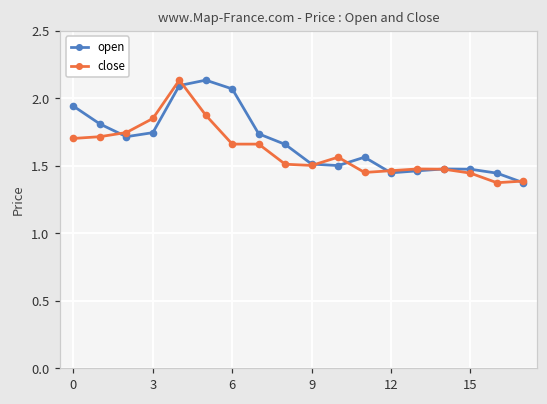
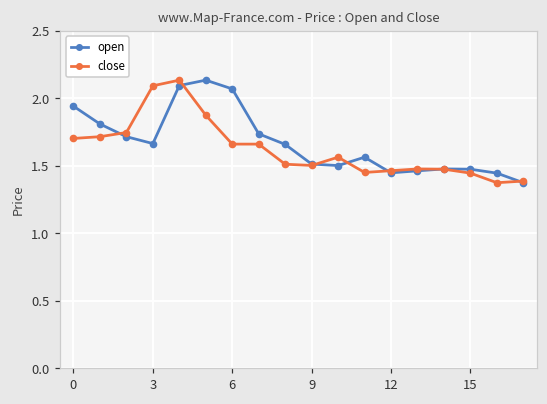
  {
    "open": {
      "0": 1.94,
-     "3": 1.74,
+     "3": 1.66,
      "6": 2.07,
      "15": 1.47
    },
    "close": {
      "0": 1.70,
-     "3": 1.85,
+     "3": 2.09,
      "6": 1.66,
      "15": 1.44
    }
  }
